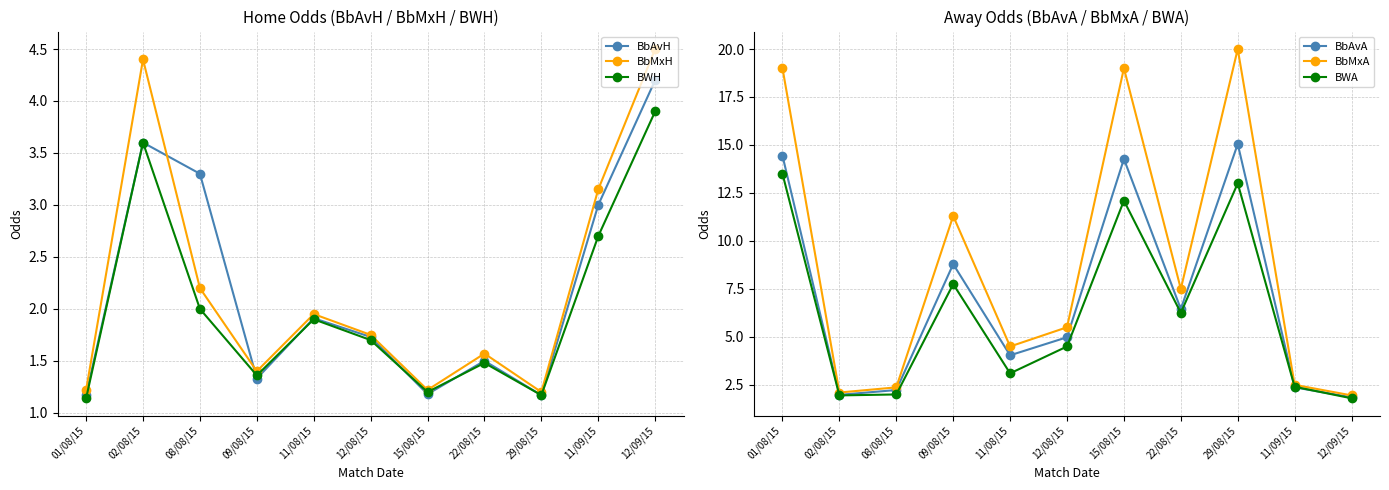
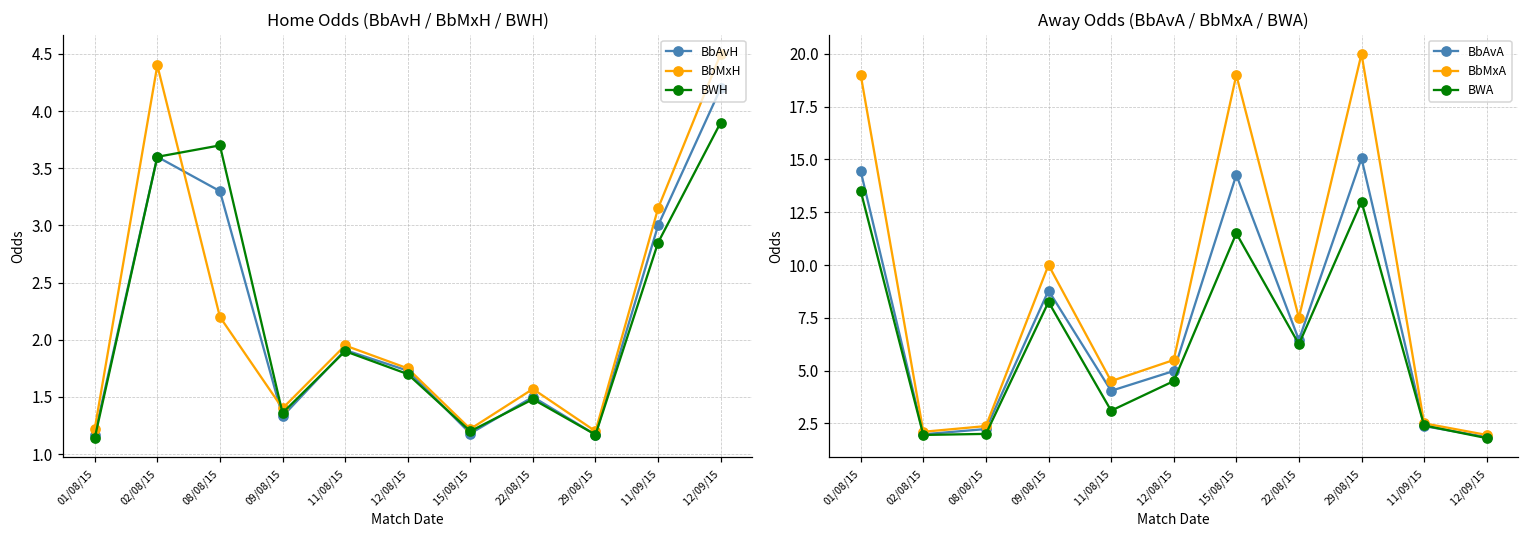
  {
    "Home Odds (BbAvH / BbMxH / BWH)": {
      "BbAvH": {
        "01/08/15": 1.17,
        "08/08/15": 3.30,
        "09/08/15": 1.33,
        "11/09/15": 3.00
      },
      "BbMxH": {
        "01/08/15": 1.22,
        "02/08/15": 4.40,
        "08/08/15": 2.20,
        "09/08/15": 1.40,
        "11/08/15": 1.95,
        "22/08/15": 1.57,
        "29/08/15": 1.20,
        "11/09/15": 3.15
      },
      "BWH": {
        "01/08/15": 1.14,
-       "08/08/15": 2.0,
+       "08/08/15": 3.7,
        "09/08/15": 1.36,
        "12/08/15": 1.70,
-       "11/09/15": 2.70,
+       "11/09/15": 2.85,
        "12/09/15": 3.90
      }
    },
    "Away Odds (BbAvA / BbMxA / BWA)": {
      "BbAvA": {
        "01/08/15": 14.4,
        "08/08/15": 2.2,
        "09/08/15": 8.8,
        "11/08/15": 4.0,
        "12/08/15": 5.0,
        "15/08/15": 14.3,
        "22/08/15": 6.5,
        "29/08/15": 15.1
      },
      "BbMxA": {
        "01/08/15": 19.0,
        "08/08/15": 2.4,
-       "09/08/15": 11.3,
+       "09/08/15": 10.0,
        "11/08/15": 4.5,
        "12/08/15": 5.5,
        "15/08/15": 19.0,
        "22/08/15": 7.5,
        "29/08/15": 20.0
      },
      "BWA": {
        "01/08/15": 13.5,
        "08/08/15": 2.0,
-       "09/08/15": 7.8,
+       "09/08/15": 8.3,
        "11/08/15": 3.1,
        "12/08/15": 4.5,
-       "15/08/15": 12.1,
+       "15/08/15": 11.5,
        "22/08/15": 6.3,
        "29/08/15": 13.0
      }
    }
  }
